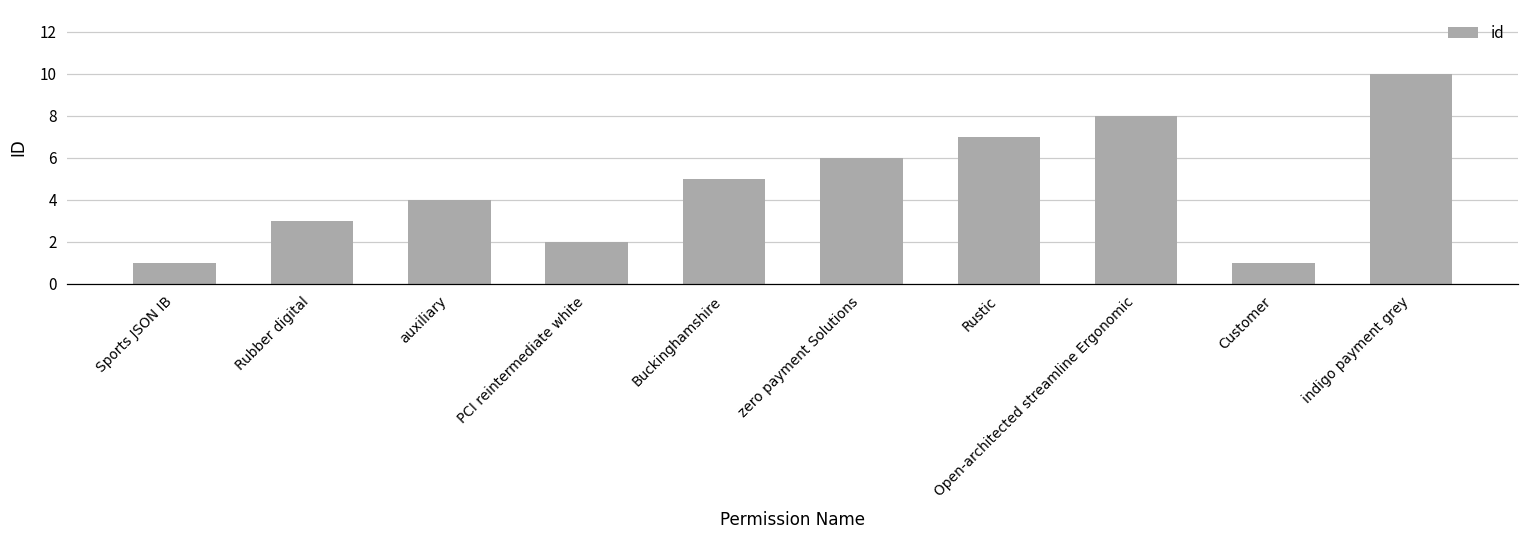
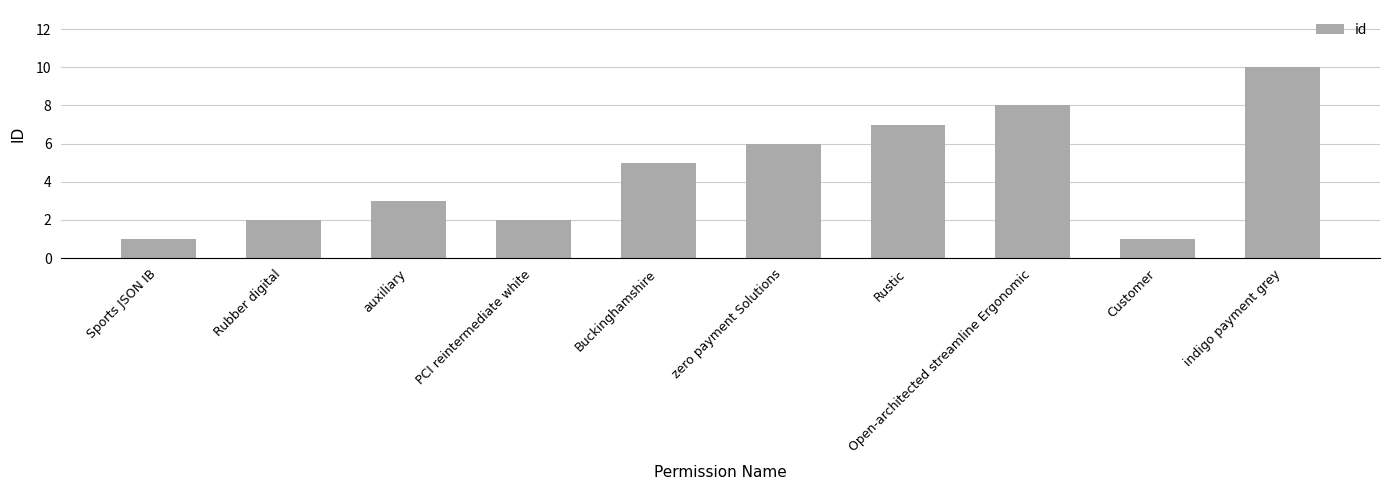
  {
    "Sports JSON IB": 1,
-   "Rubber digital": 3,
-   "auxiliary": 4,
+   "Rubber digital": 2,
+   "auxiliary": 3,
    "PCI reintermediate white": 2,
    "Buckinghamshire": 5,
    "zero payment Solutions": 6,
    "Rustic": 7,
    "Open-architected streamline Ergonomic": 8,
    "Customer": 1,
    "indigo payment grey": 10
  }
